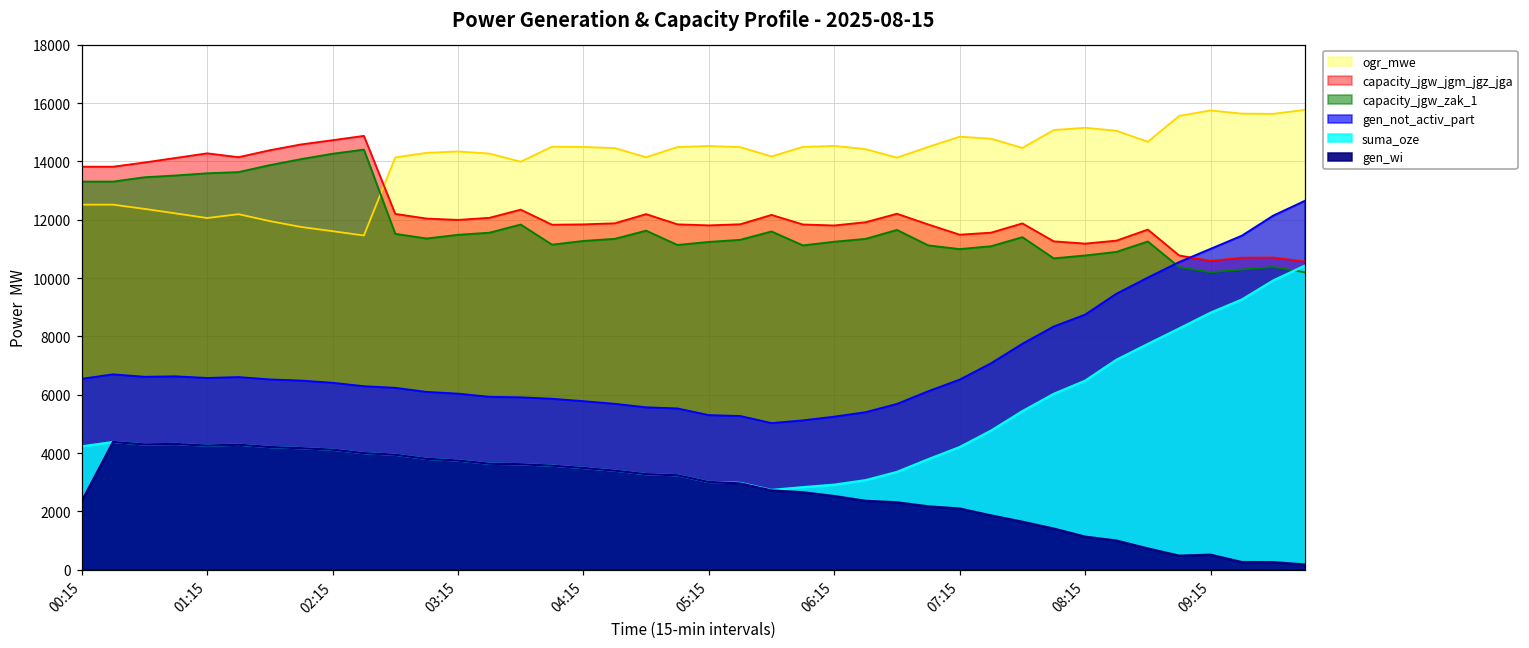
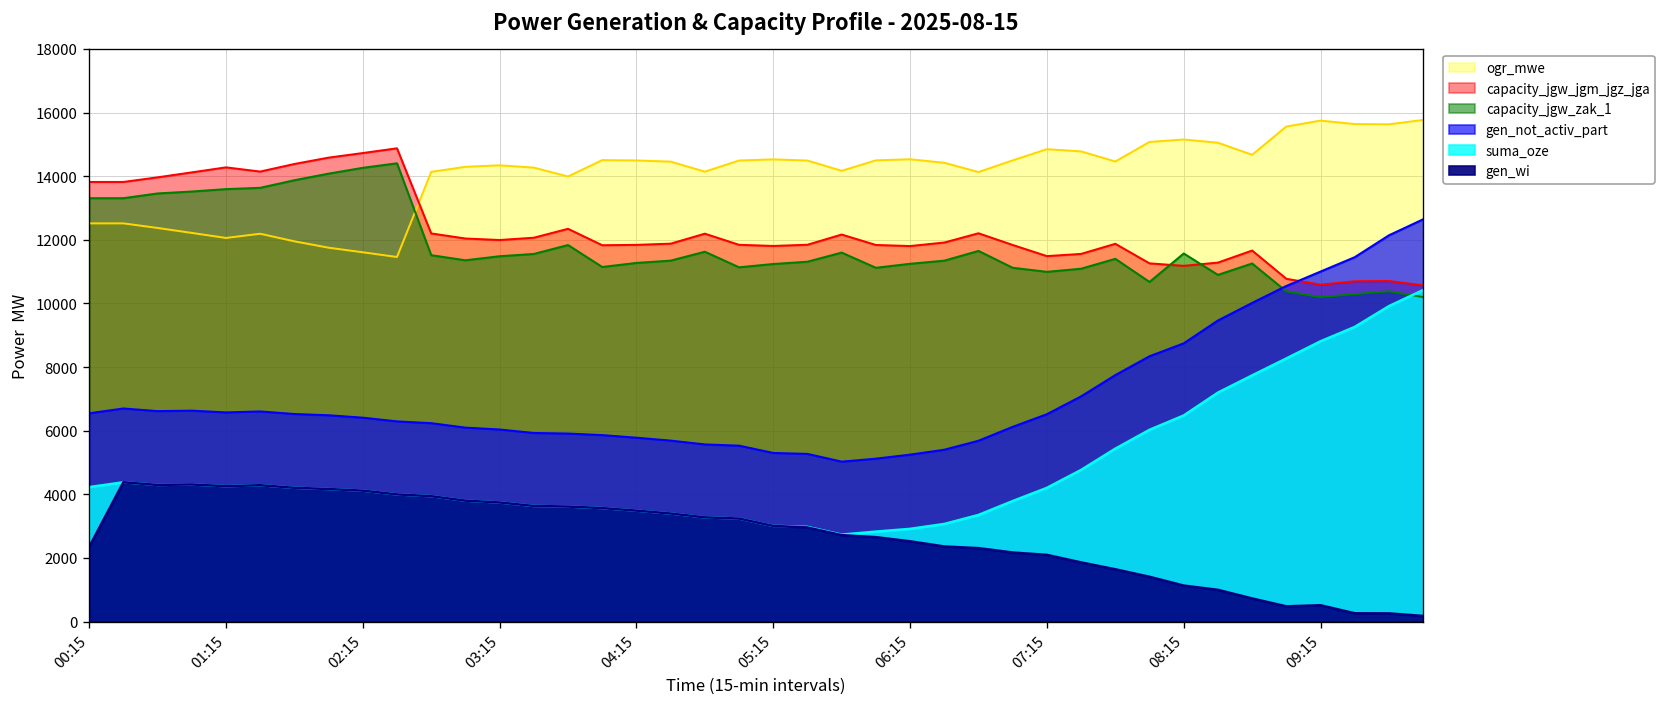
  {
    "ogr_mwe": {
      "00:15": 12500,
      "01:15": 12100,
      "02:15": 11600,
      "03:15": 14300,
      "04:15": 14500,
      "05:15": 14500,
      "06:15": 14500,
      "07:15": 14900,
      "08:15": 15200,
      "09:15": 15700
    },
    "capacity_jgw_jgm_jgz_jga": {
      "00:15": 13800,
      "01:15": 14300,
      "02:15": 14700,
      "03:15": 12000,
      "04:15": 11800,
      "05:15": 11800,
      "06:15": 11800,
      "07:15": 11500,
      "08:15": 11200,
      "09:15": 10600
    },
    "capacity_jgw_zak_1": {
      "00:15": 13300,
      "01:15": 13600,
      "02:15": 14300,
      "03:15": 11500,
      "04:15": 11300,
      "05:15": 11200,
      "06:15": 11200,
      "07:15": 11000,
-     "08:15": 10800,
+     "08:15": 11600,
      "09:15": 10200
    },
    "gen_not_activ_part": {
      "00:15": 6500,
      "01:15": 6600,
      "02:15": 6400,
      "03:15": 6000,
      "04:15": 5800,
      "05:15": 5300,
      "06:15": 5200,
      "07:15": 6500,
      "08:15": 8700,
      "09:15": 11000
    },
    "suma_oze": {
      "00:15": 4200,
      "06:15": 2900,
      "07:15": 4200,
      "08:15": 6500,
      "09:15": 8800
    },
    "gen_wi": {
      "00:15": 2300,
      "06:15": 2500,
      "07:15": 2100,
      "08:15": 1100,
      "09:15": 500
    }
  }
